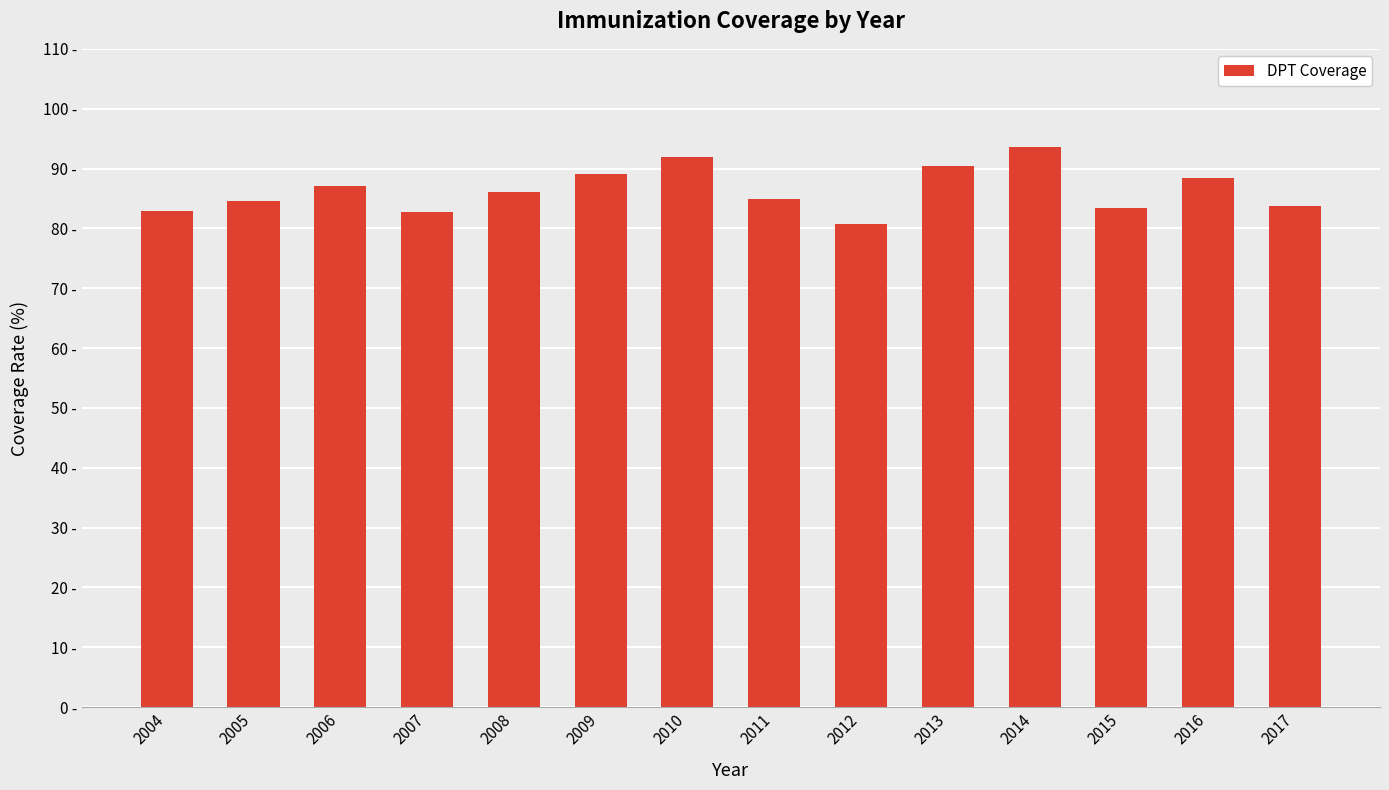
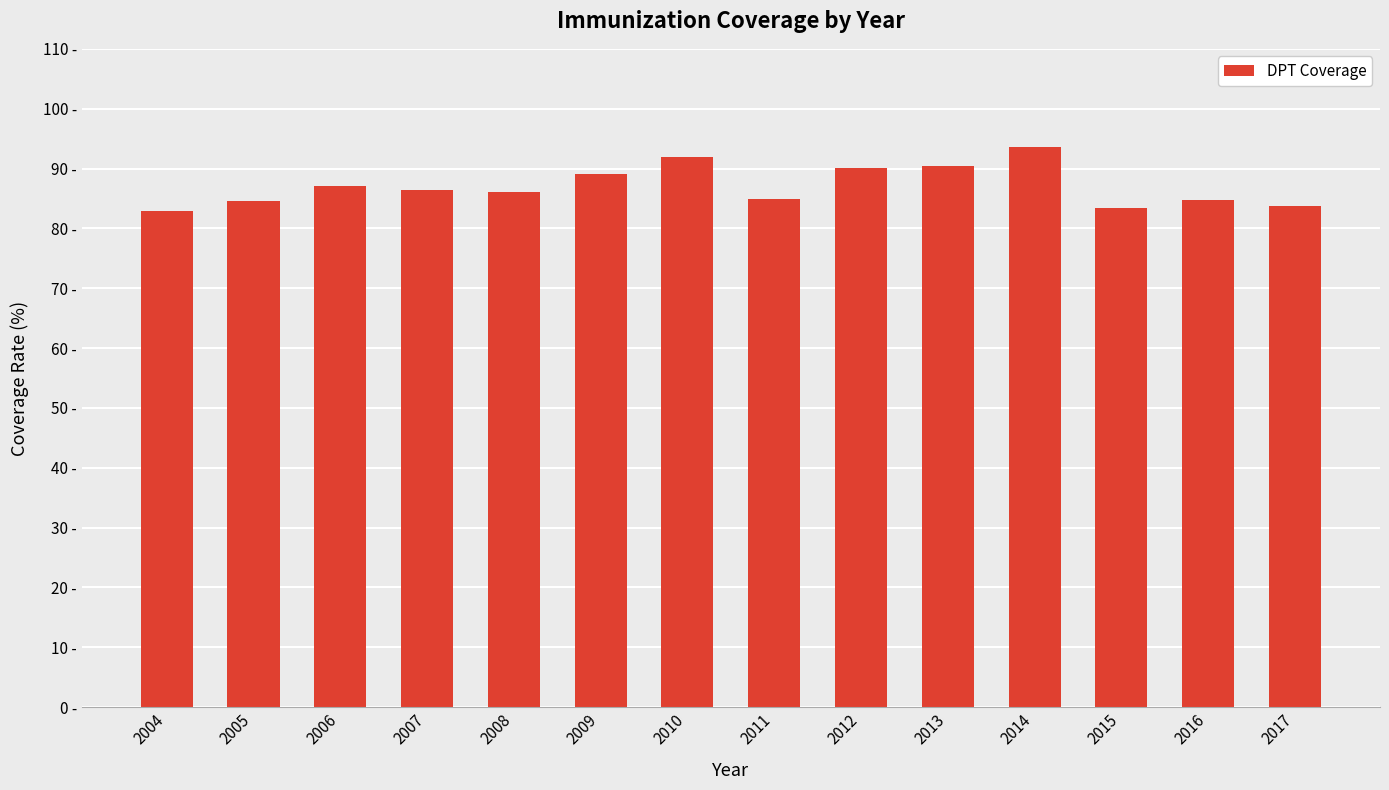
  {
    "2004": "83 -",
    "2005": "85 -",
    "2006": "87 -",
-   "2007": "83 -",
+   "2007": "86 -",
    "2008": "86 -",
    "2009": "89 -",
    "2010": "92 -",
    "2011": "85 -",
-   "2012": "81 -",
+   "2012": "90 -",
    "2013": "90 -",
    "2014": "94 -",
    "2015": "83 -",
-   "2016": "89 -",
+   "2016": "85 -",
    "2017": "84 -"
  }
